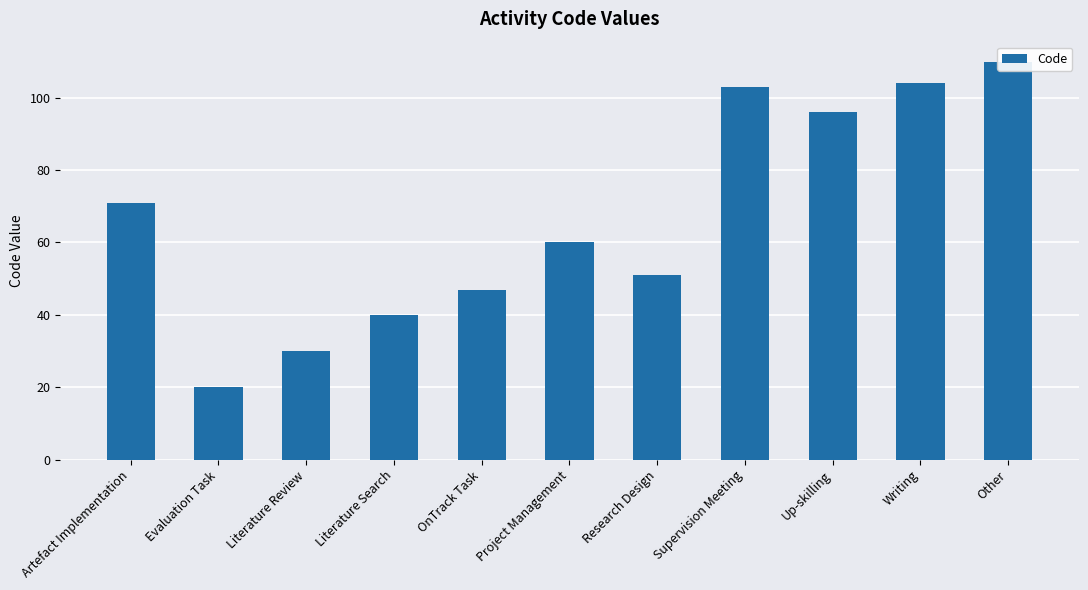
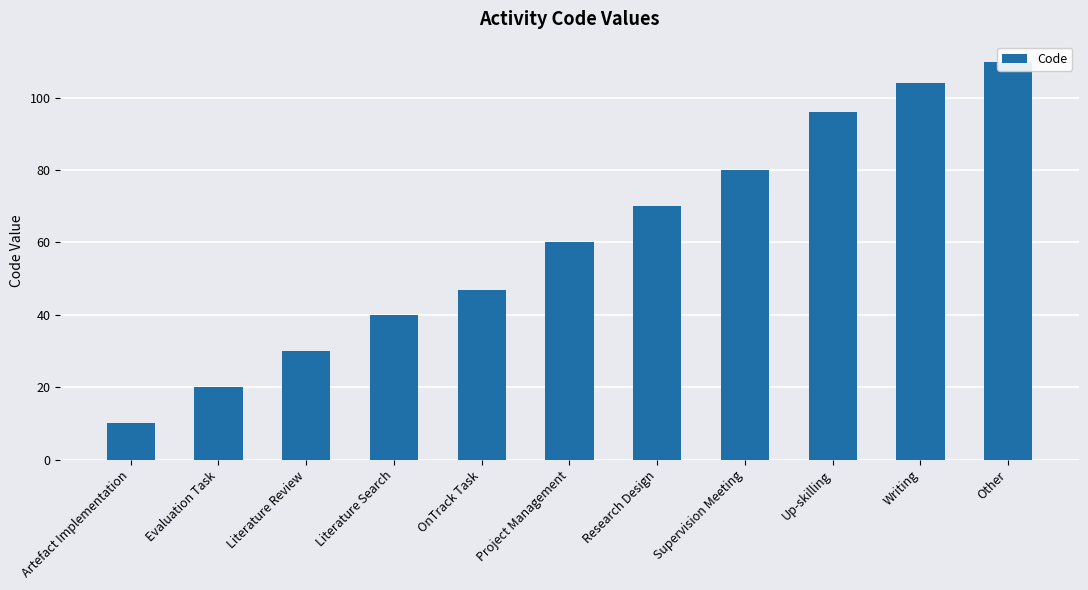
  {
-   "Artefact Implementation": 71,
+   "Artefact Implementation": 10,
    "Evaluation Task": 20,
    "Literature Review": 30,
    "Literature Search": 40,
    "OnTrack Task": 47,
    "Project Management": 60,
-   "Research Design": 51,
-   "Supervision Meeting": 103,
+   "Research Design": 70,
+   "Supervision Meeting": 80,
    "Up-skilling": 96,
    "Writing": 104
  }
